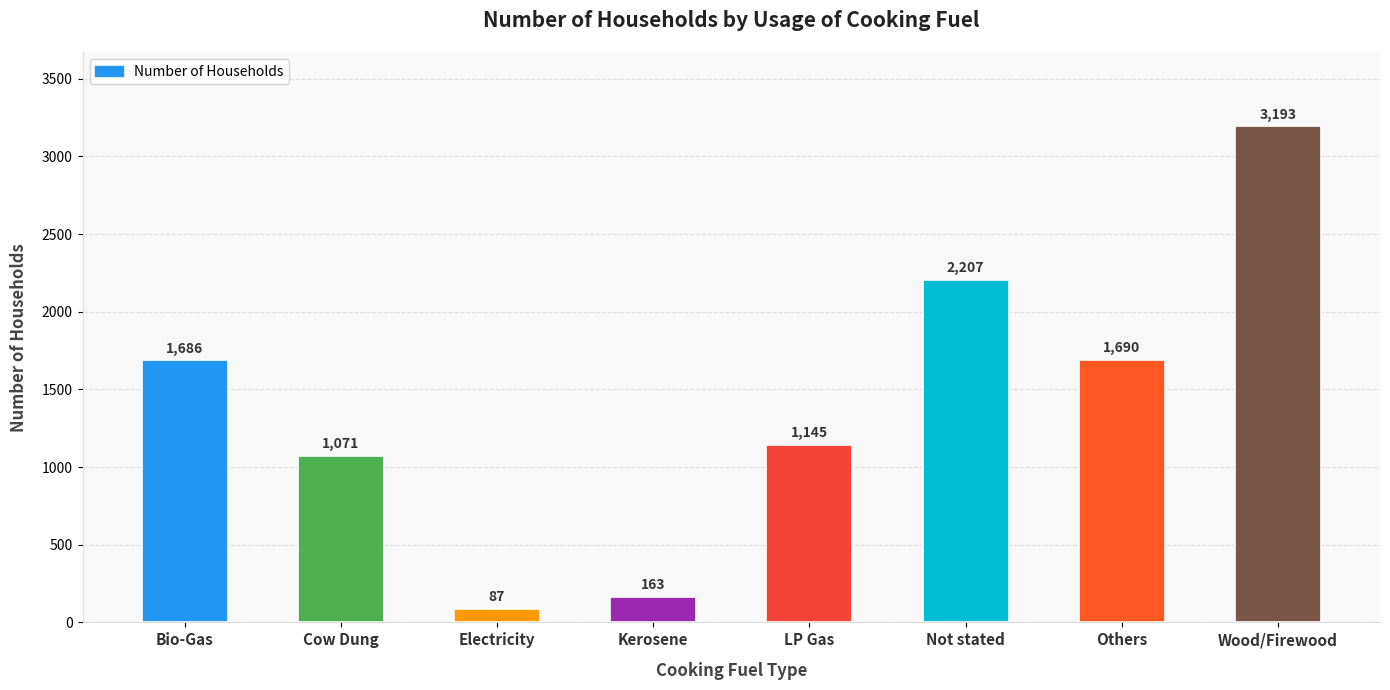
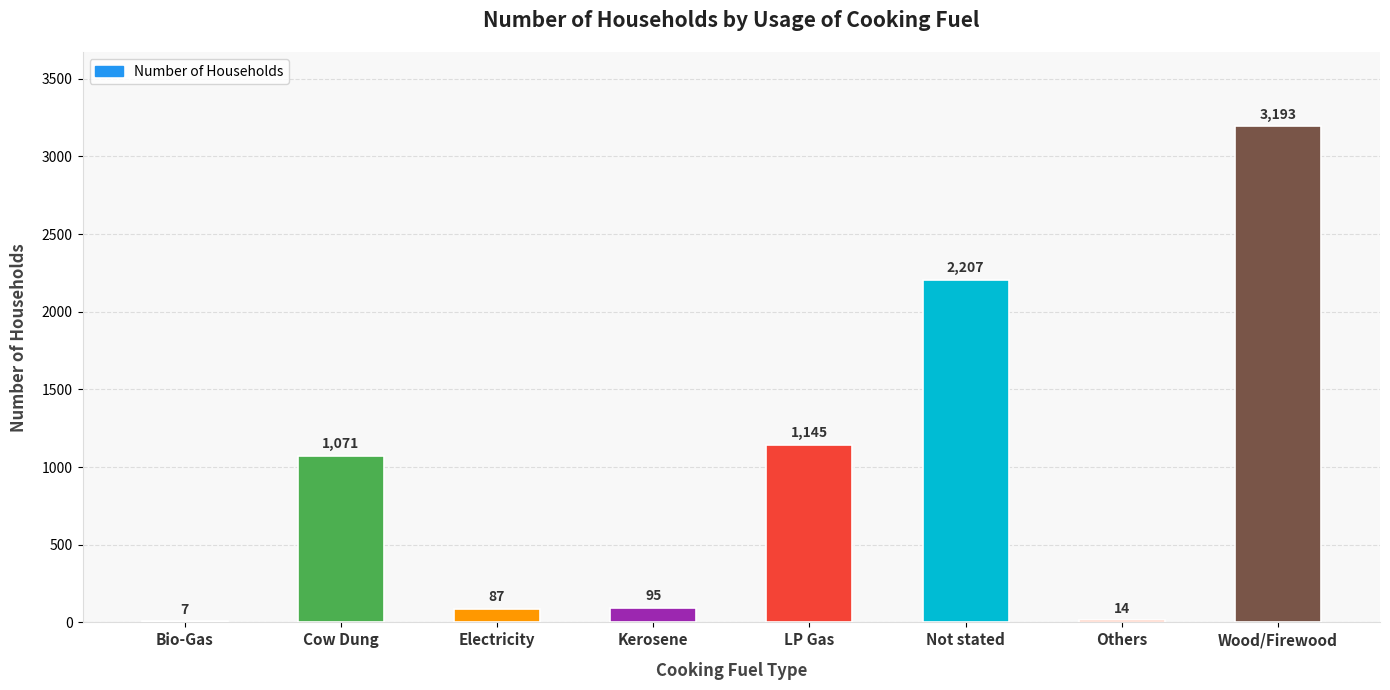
  {
-   "Bio-Gas": "1,686",
+   "Bio-Gas": "7",
    "Cow Dung": "1,071",
    "Electricity": "87",
-   "Kerosene": "163",
+   "Kerosene": "95",
    "LP Gas": "1,145",
    "Not stated": "2,207",
-   "Others": "1,690",
+   "Others": "14",
    "Wood/Firewood": "3,193"
  }
